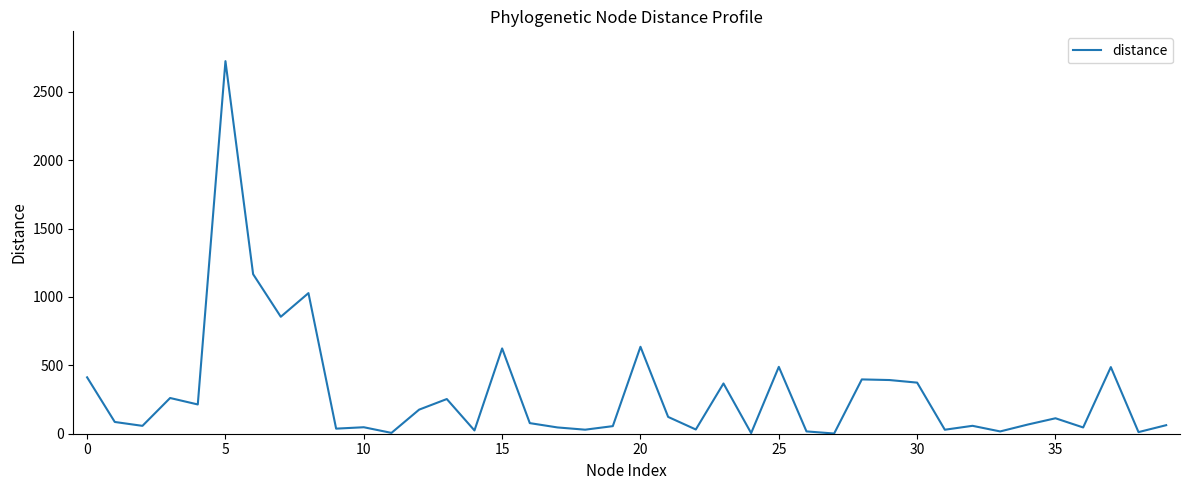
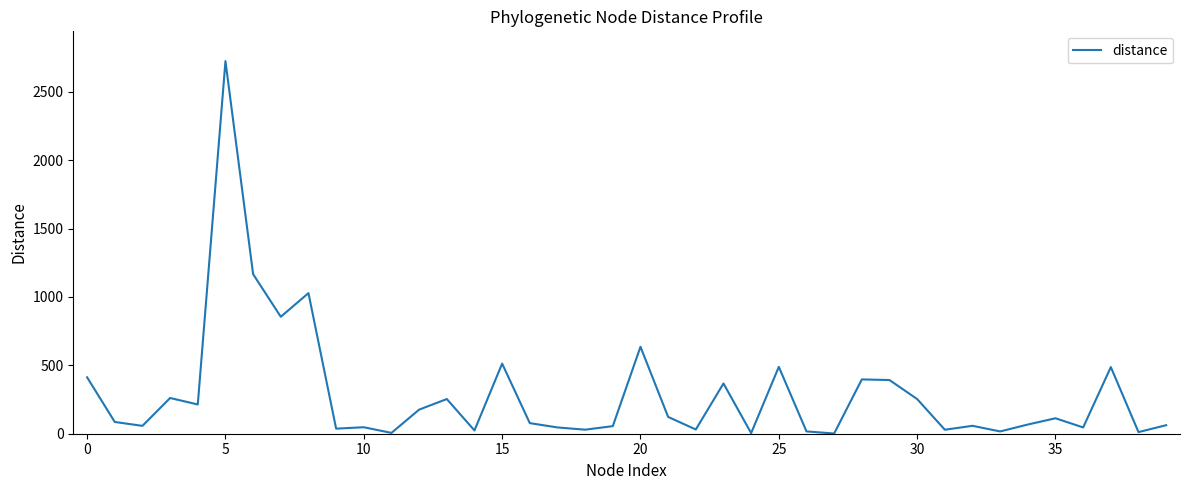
  {
    "0": 410,
    "5": 2720,
    "10": 50,
-   "15": 620,
+   "15": 510,
    "20": 640,
    "25": 490,
-   "30": 370,
+   "30": 250,
    "35": 110
  }
